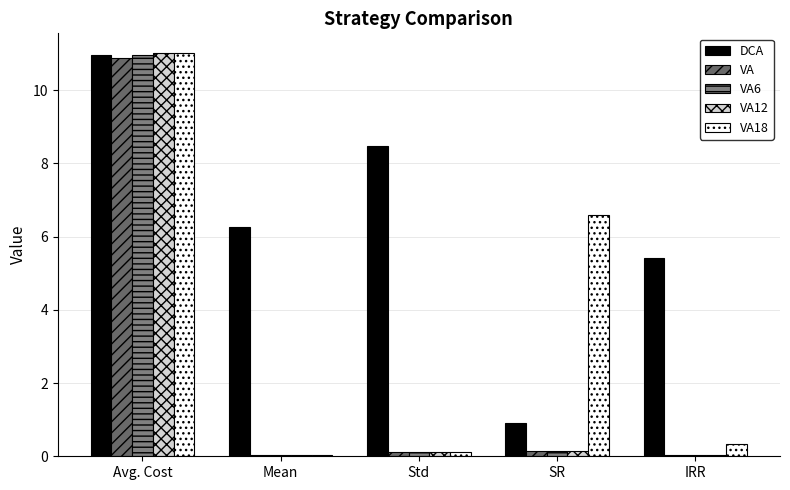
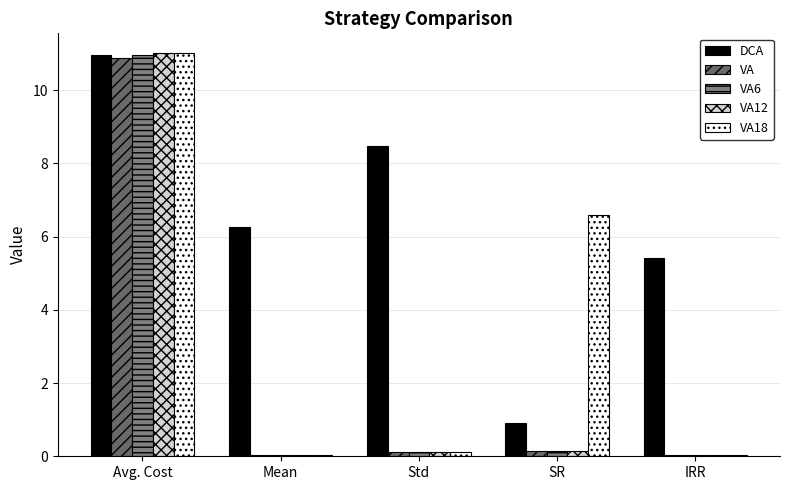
  {
    "DCA": {
      "Avg. Cost": 11.0,
      "Mean": 6.3,
      "Std": 8.5,
      "SR": 0.9,
      "IRR": 5.4
    },
    "VA12": {
      "Avg. Cost": 11.0,
      "Std": 0.1,
      "SR": 0.1
    },
    "VA18": {
      "Avg. Cost": 11.0,
      "Std": 0.1,
      "SR": 6.6,
-     "IRR": 0.3
+     "IRR": 0.0
    }
  }
